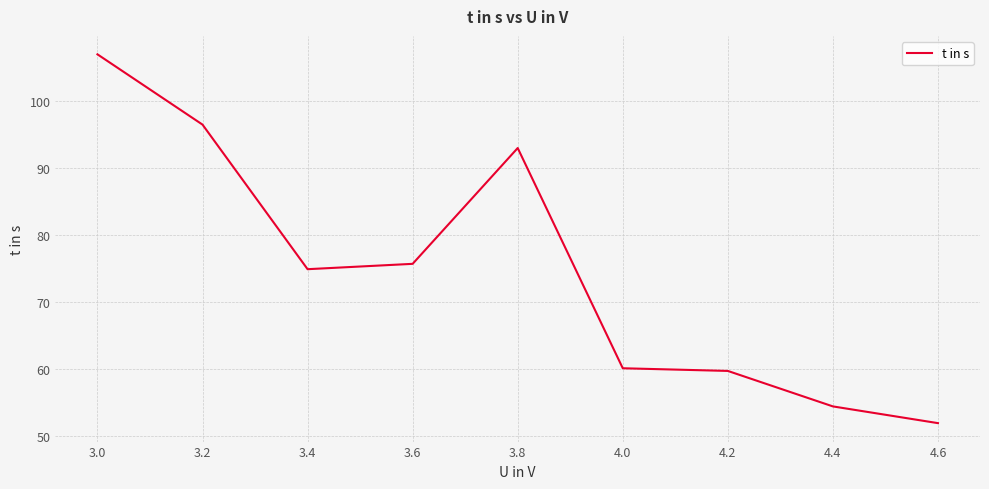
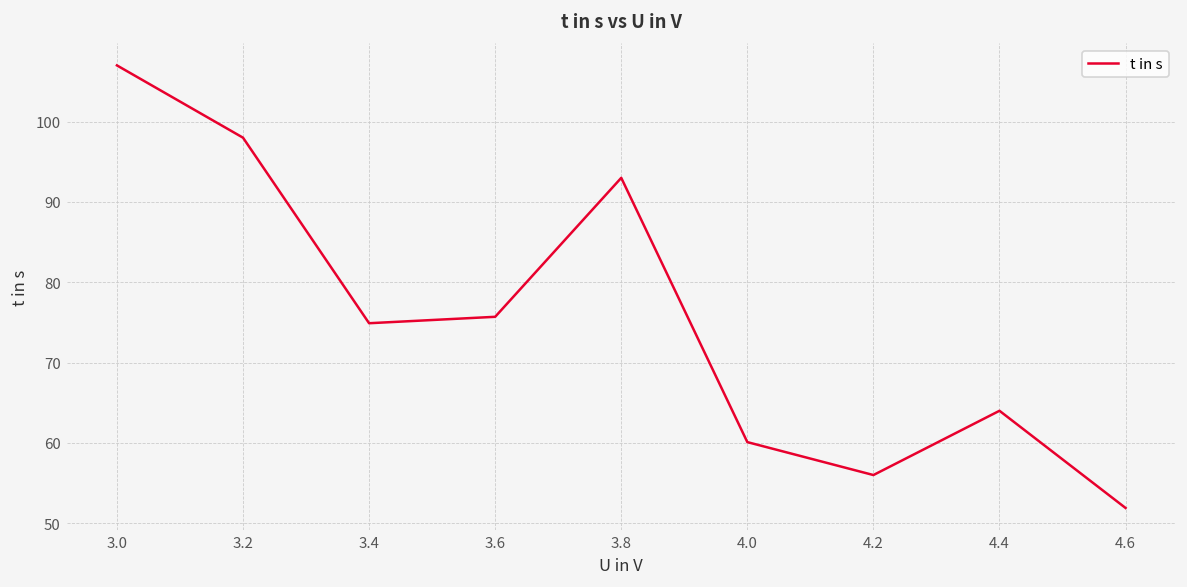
  {
    "3.0": 107,
-   "3.2": 97,
+   "3.2": 98,
    "3.4": 75,
    "3.6": 76,
    "3.8": 93,
    "4.0": 60,
-   "4.2": 60,
-   "4.4": 54,
+   "4.2": 56,
+   "4.4": 64,
    "4.6": 52
  }
